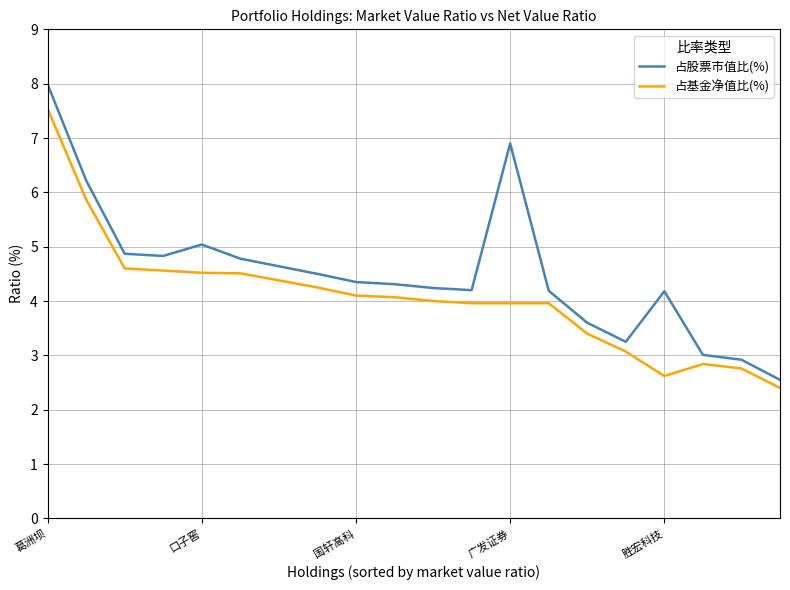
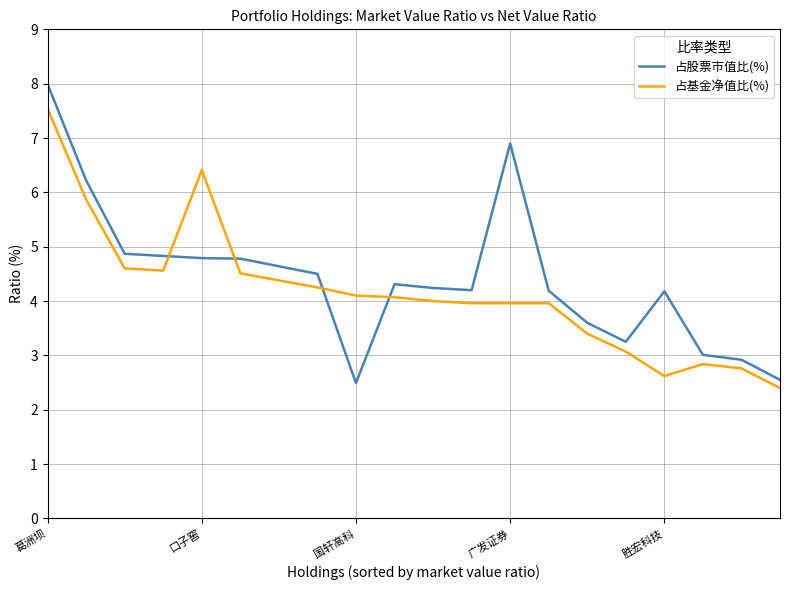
  {
    "占股票市值比(%)": {
      "葛洲坝": 8.0,
-     "口子窖": 5.0,
-     "国轩高科": 4.4,
+     "口子窖": 4.8,
+     "国轩高科": 2.5,
      "广发证券": 6.9,
      "胜宏科技": 4.2
    },
    "占基金净值比(%)": {
      "葛洲坝": 7.5,
-     "口子窖": 4.5,
+     "口子窖": 6.4,
      "国轩高科": 4.1,
      "广发证券": 4.0,
      "胜宏科技": 2.6
    }
  }
